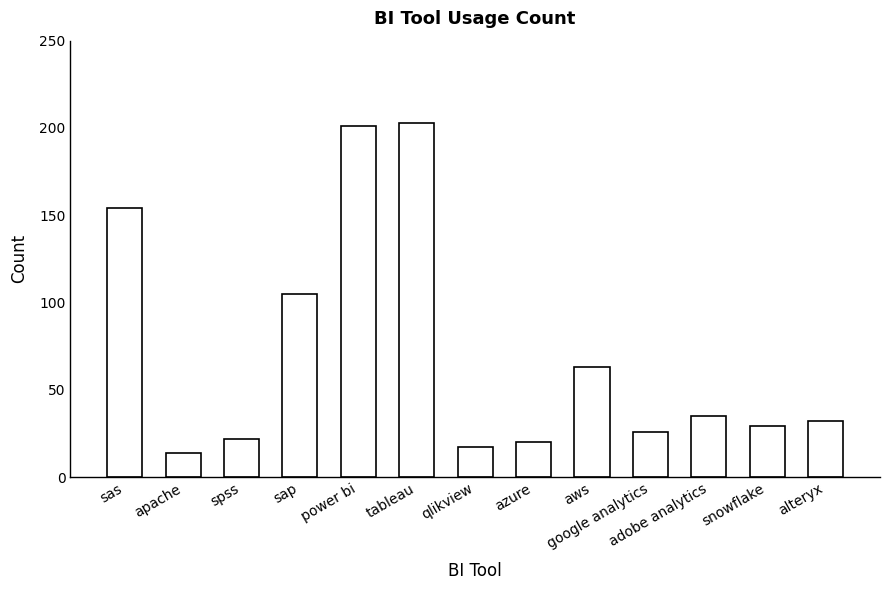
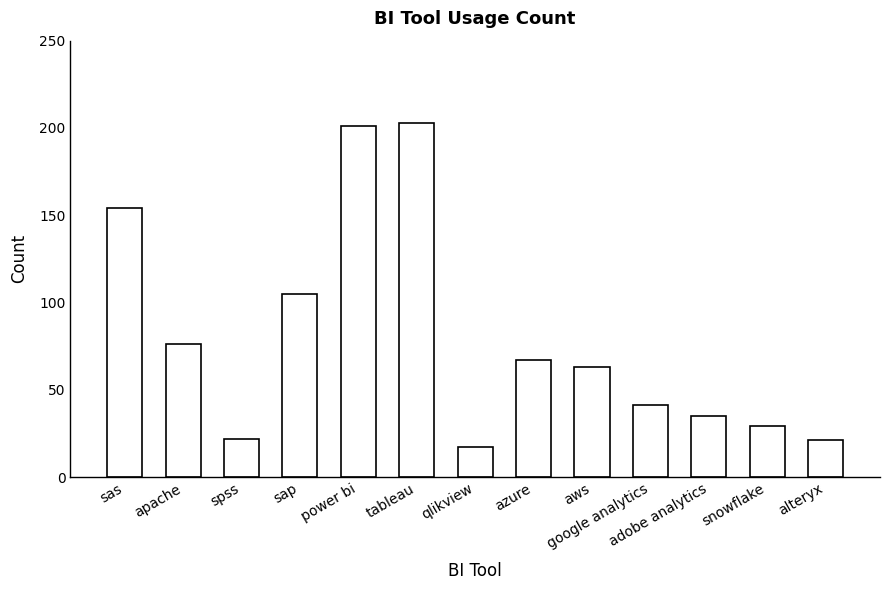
  {
    "sas": 154,
-   "apache": 14,
+   "apache": 76,
    "spss": 22,
    "sap": 105,
    "power bi": 201,
    "tableau": 203,
    "qlikview": 17,
-   "azure": 20,
+   "azure": 67,
    "aws": 63,
-   "google analytics": 26,
+   "google analytics": 41,
    "adobe analytics": 35,
    "snowflake": 29,
-   "alteryx": 32
+   "alteryx": 21
  }
